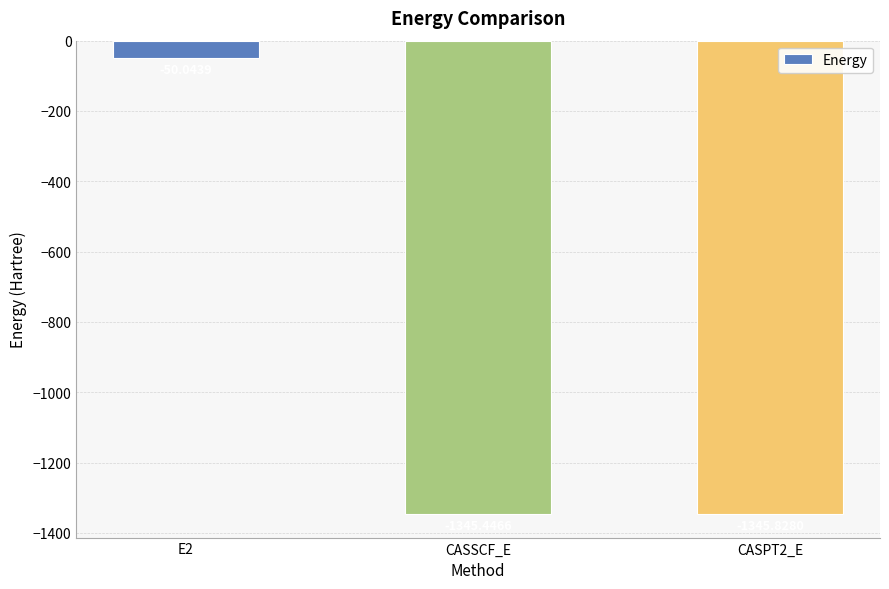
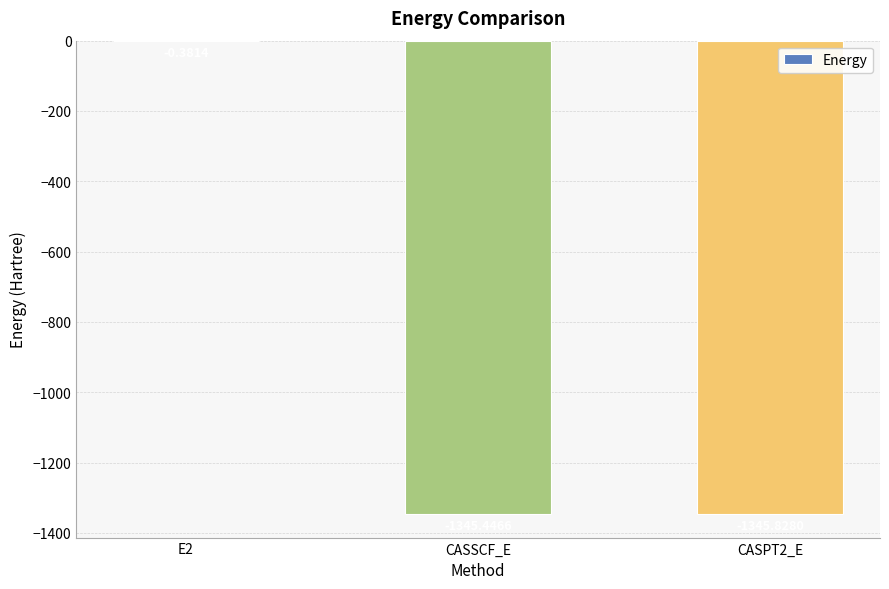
  {
-   "E2": -50,
+   "E2": 0,
    "CASSCF_E": -1350,
    "CASPT2_E": -1350
  }
